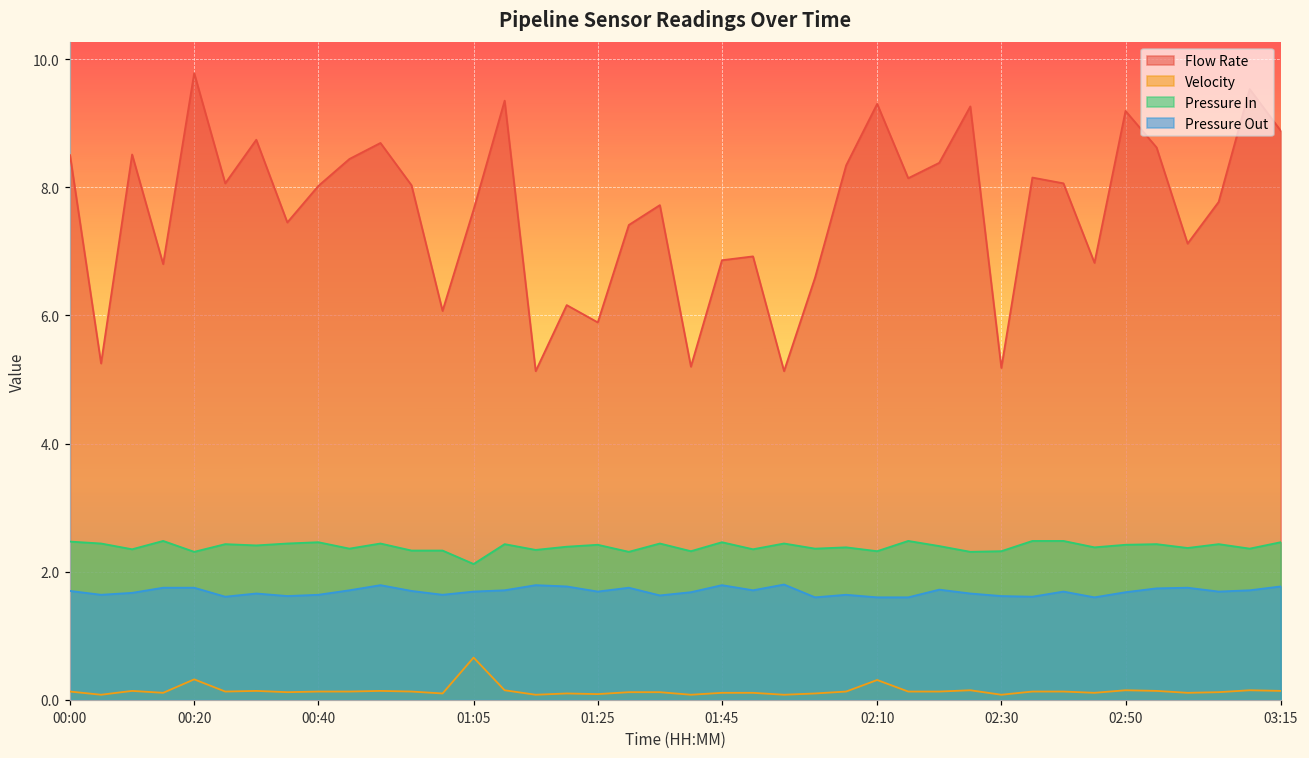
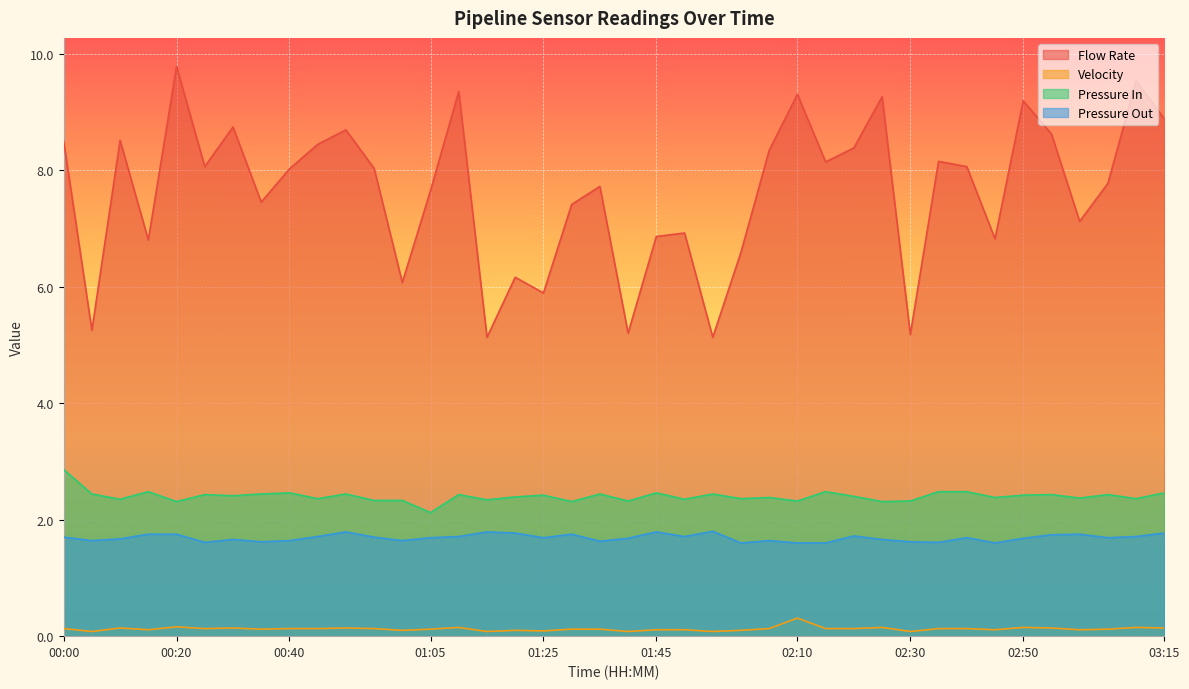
  {
    "Flow Rate": {
      "00:00": 8.5,
      "00:20": 9.8,
      "00:40": 8.0,
      "01:05": 7.7,
      "01:25": 5.9,
      "01:45": 6.9,
      "02:10": 9.3,
      "02:30": 5.2,
      "02:50": 9.2,
      "03:15": 8.9
    },
    "Velocity": {
      "00:00": 0.1,
-     "00:20": 0.3,
+     "00:20": 0.2,
      "00:40": 0.1,
-     "01:05": 0.7,
+     "01:05": 0.1,
      "01:25": 0.1,
      "01:45": 0.1,
      "02:10": 0.3,
      "02:30": 0.1,
      "02:50": 0.2,
      "03:15": 0.1
    },
    "Pressure In": {
-     "00:00": 2.5,
+     "00:00": 2.9,
      "00:20": 2.3,
      "00:40": 2.5,
      "01:05": 2.1,
      "01:25": 2.4,
      "01:45": 2.5,
      "02:10": 2.3,
      "02:30": 2.3,
      "02:50": 2.4,
      "03:15": 2.5
    },
    "Pressure Out": {
      "00:00": 1.7,
      "00:20": 1.8,
      "00:40": 1.6,
      "01:05": 1.7,
      "01:25": 1.7,
      "01:45": 1.8,
      "02:10": 1.6,
      "02:30": 1.6,
      "02:50": 1.7,
      "03:15": 1.8
    }
  }
